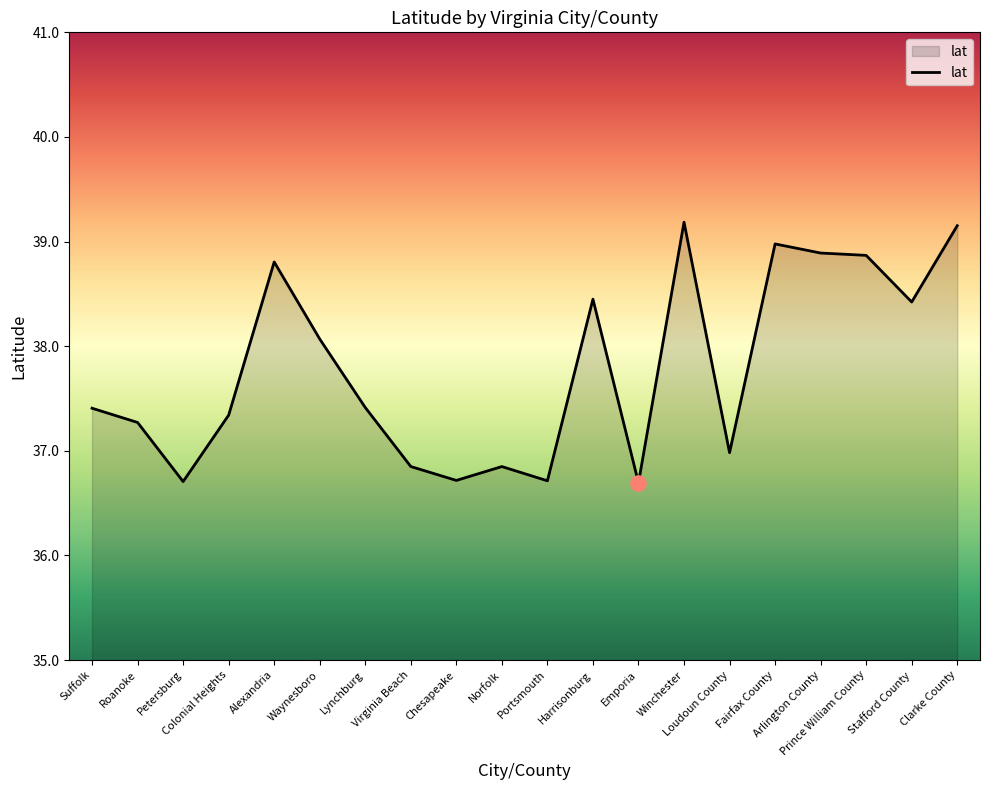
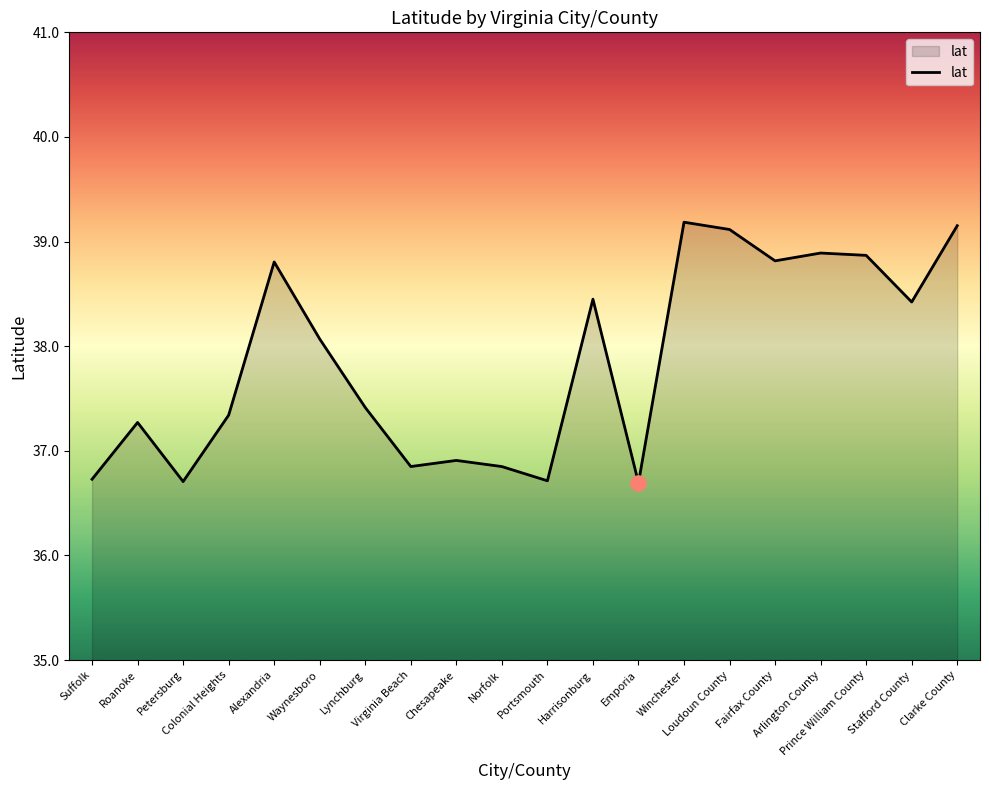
  {
    "lat": {
-     "Suffolk": 37.41,
+     "Suffolk": 36.73,
      "Roanoke": 37.27,
      "Petersburg": 36.71,
      "Colonial Heights": 37.34,
      "Alexandria": 38.81,
      "Waynesboro": 38.07,
      "Lynchburg": 37.41,
      "Virginia Beach": 36.85,
-     "Chesapeake": 36.72,
+     "Chesapeake": 36.91,
      "Norfolk": 36.85,
      "Portsmouth": 36.71,
      "Harrisonburg": 38.45,
      "Winchester": 39.19,
-     "Loudoun County": 36.98,
-     "Fairfax County": 38.98,
+     "Loudoun County": 39.12,
+     "Fairfax County": 38.82,
      "Arlington County": 38.89,
      "Prince William County": 38.87,
      "Stafford County": 38.42,
      "Clarke County": 39.15
    }
  }
